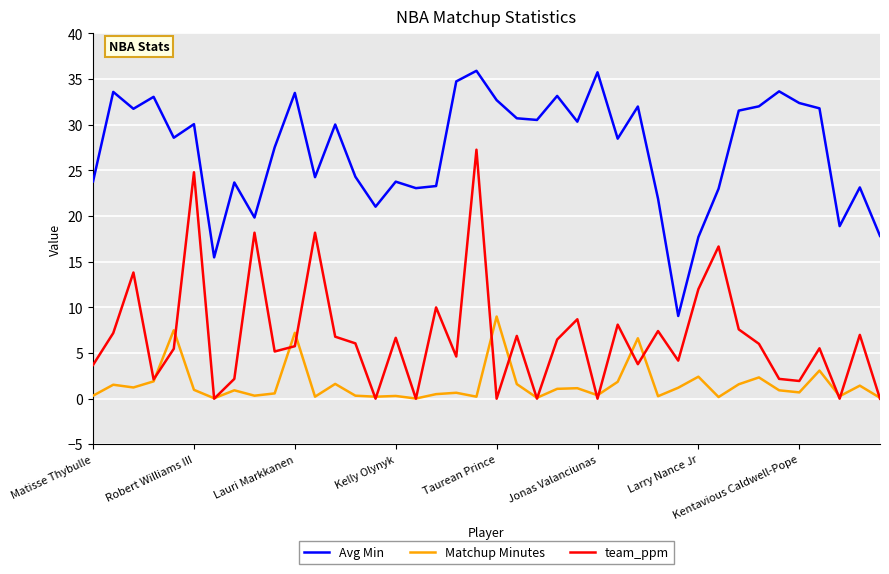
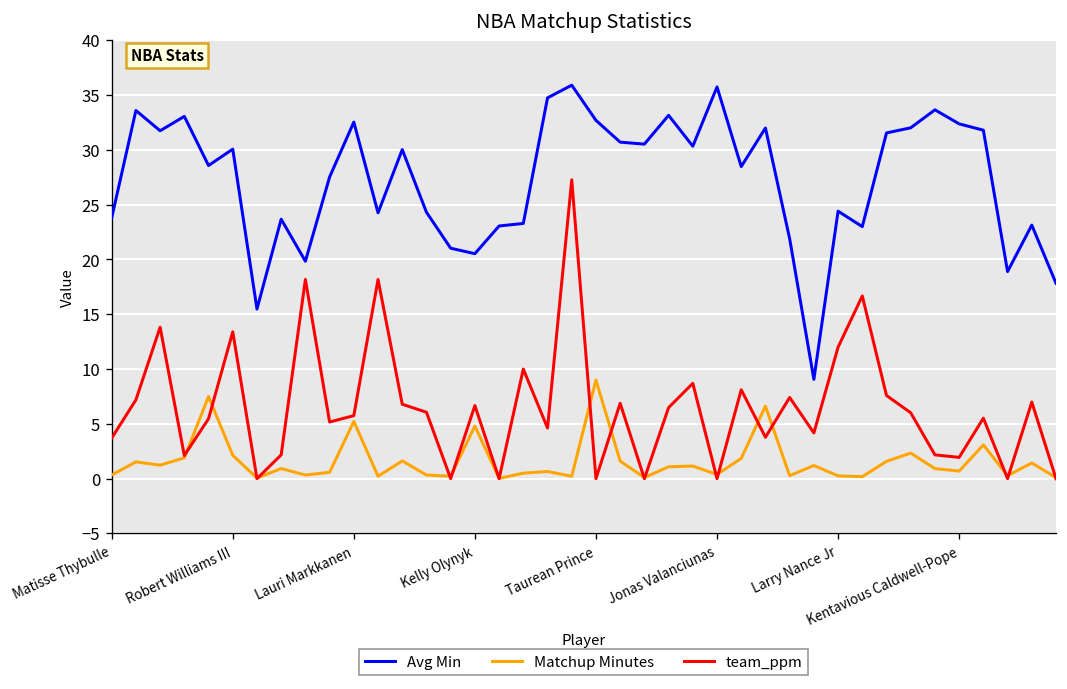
  {
    "Avg Min": {
      "Matisse Thybulle": 24,
      "Robert Williams III": 30,
-     "Lauri Markkanen": 33.5,
-     "Kelly Olynyk": 24,
+     "Lauri Markkanen": 32.5,
+     "Kelly Olynyk": 21,
      "Taurean Prince": 33,
      "Jonas Valanciunas": 36,
-     "Larry Nance Jr": 18,
+     "Larry Nance Jr": 24,
      "Kentavious Caldwell-Pope": 32
    },
    "Matchup Minutes": {
      "Matisse Thybulle": 0,
-     "Robert Williams III": 1,
-     "Lauri Markkanen": 7,
-     "Kelly Olynyk": 0,
+     "Robert Williams III": 2,
+     "Lauri Markkanen": 5,
+     "Kelly Olynyk": 5,
      "Taurean Prince": 9,
      "Jonas Valanciunas": 0,
-     "Larry Nance Jr": 2,
+     "Larry Nance Jr": 0,
      "Kentavious Caldwell-Pope": 1
    },
    "team_ppm": {
      "Matisse Thybulle": 4,
-     "Robert Williams III": 25,
+     "Robert Williams III": 13,
      "Lauri Markkanen": 6,
      "Kelly Olynyk": 7,
      "Taurean Prince": 0,
      "Jonas Valanciunas": 0,
      "Larry Nance Jr": 12,
      "Kentavious Caldwell-Pope": 2
    }
  }
